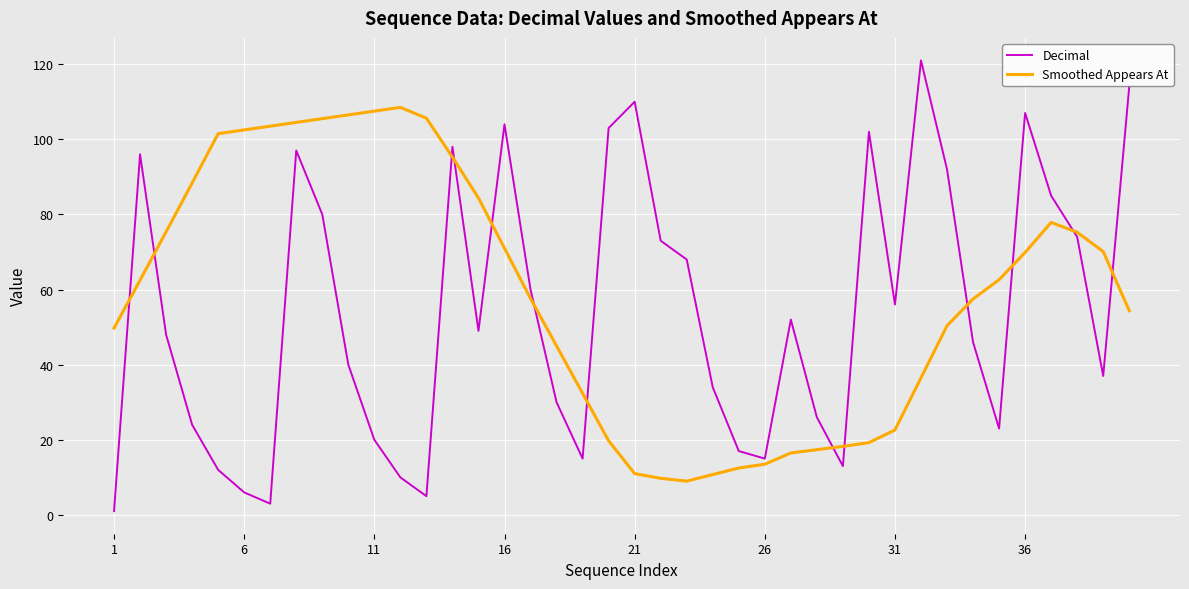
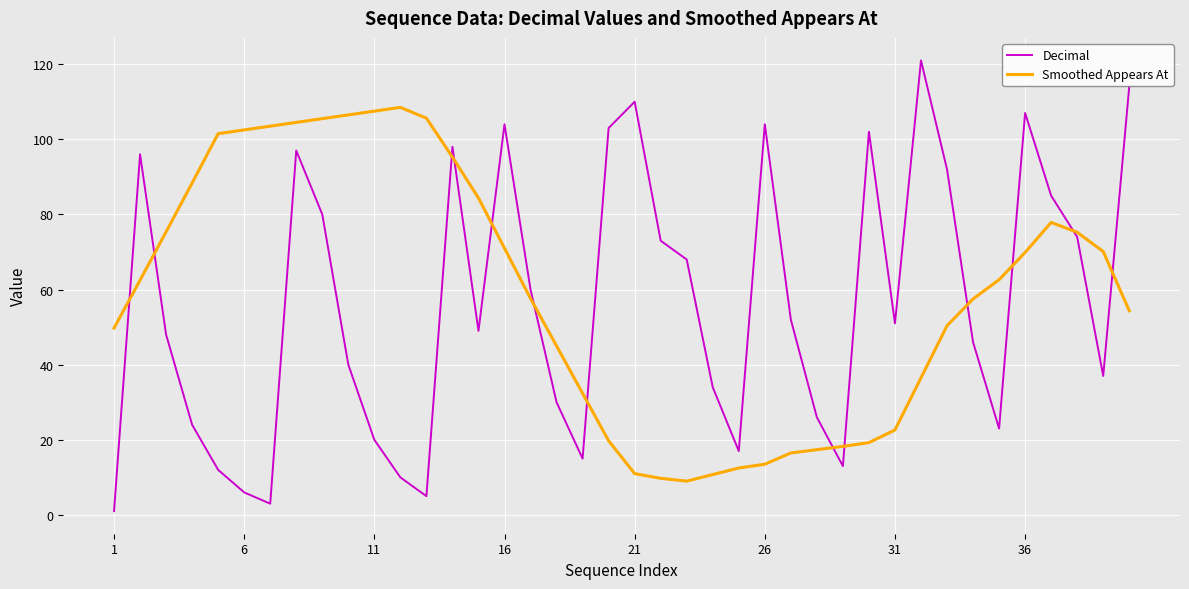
  {
    "Decimal": {
      "1": 1,
      "6": 6,
      "11": 20,
      "16": 104,
      "21": 110,
-     "26": 15,
-     "31": 56,
+     "26": 104,
+     "31": 51,
      "36": 107
    },
    "Smoothed Appears At": {
      "1": 50,
      "6": 103,
      "11": 108,
      "16": 71,
      "21": 11,
      "26": 14,
      "31": 23,
      "36": 70
    }
  }
